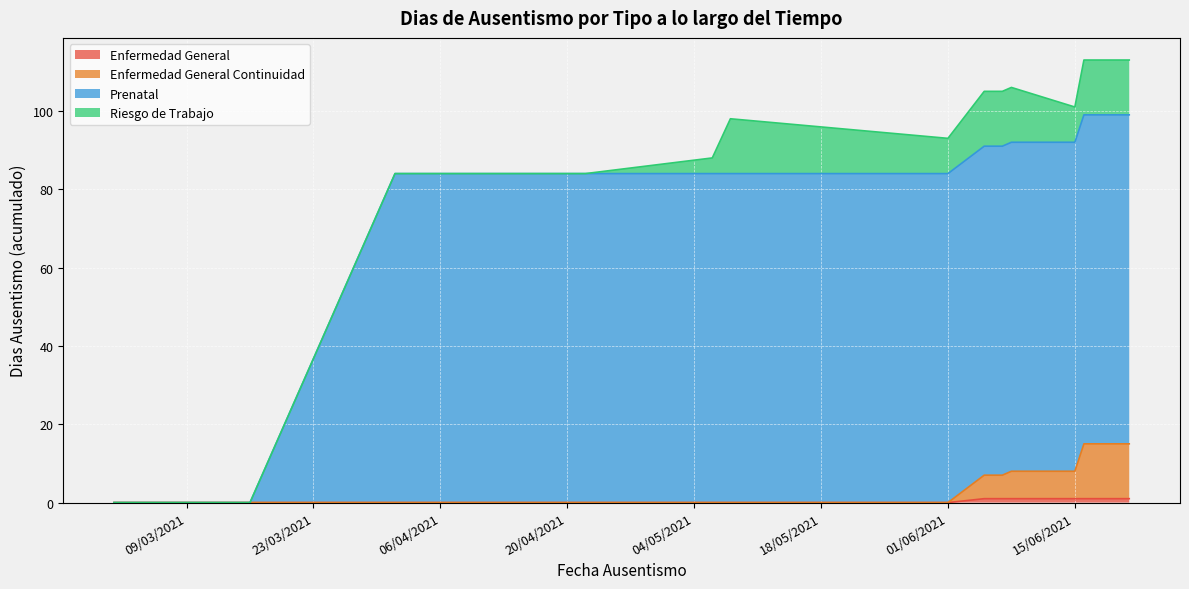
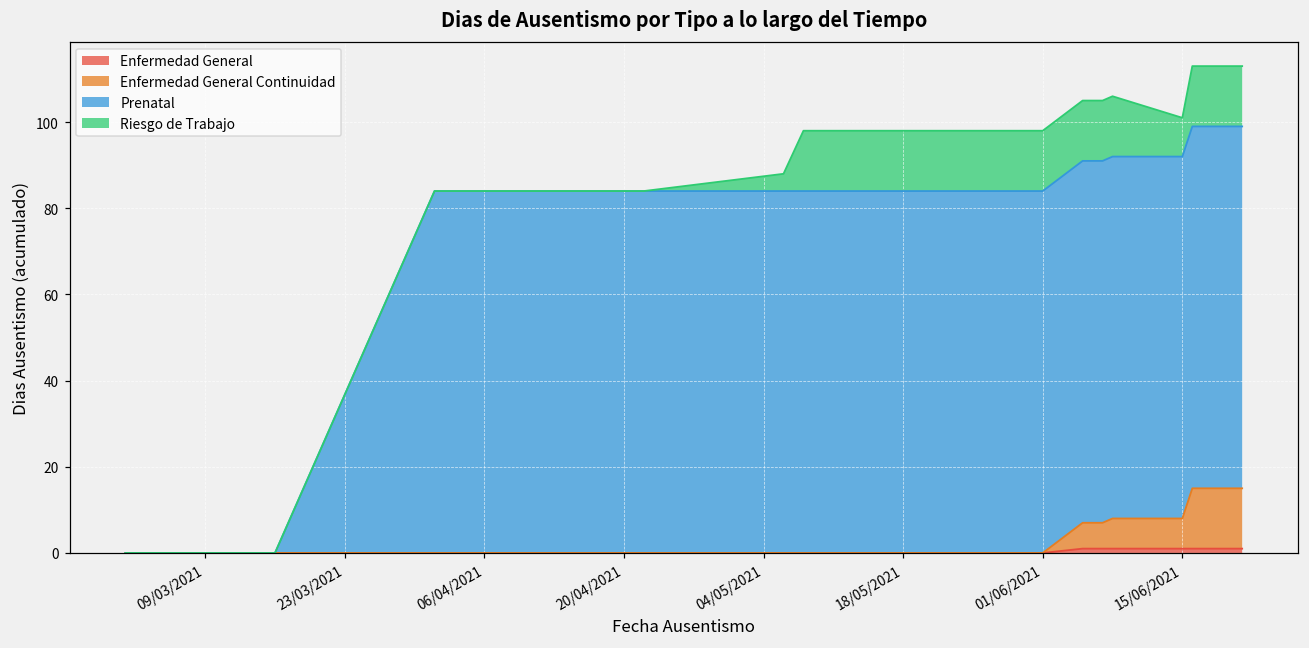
  {
    "Prenatal": {
      "01/06/2021": 84,
      "15/06/2021": 84
    },
    "Riesgo de Trabajo": {
-     "01/06/2021": 9,
+     "01/06/2021": 14,
      "15/06/2021": 9
    }
  }
